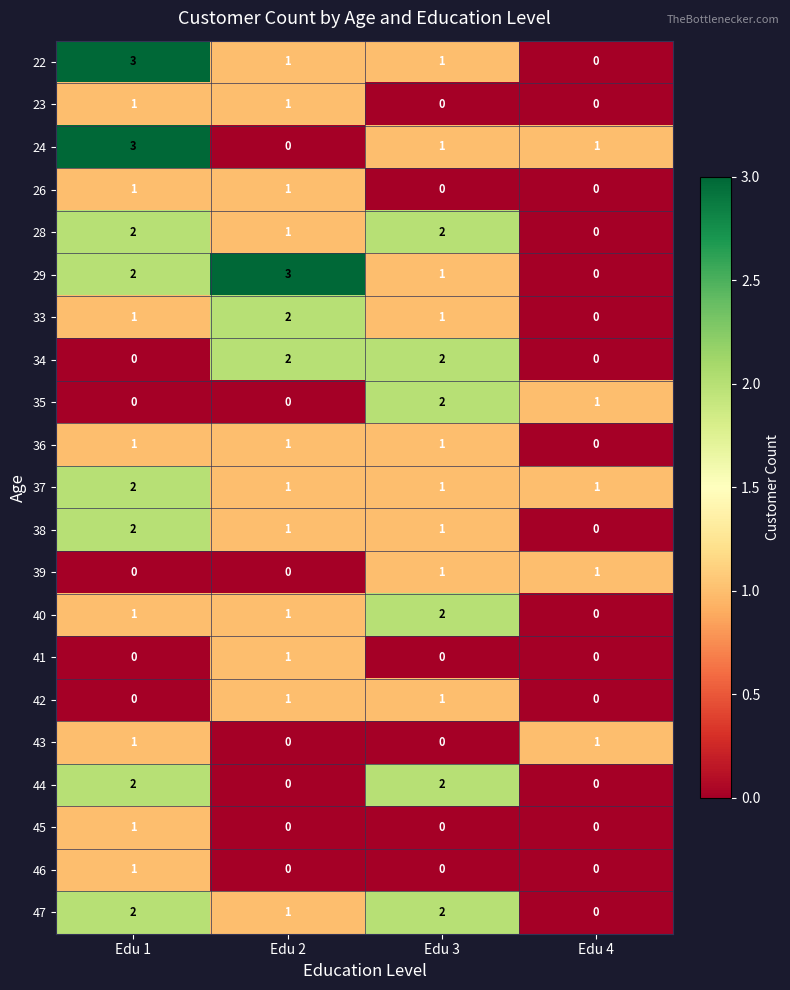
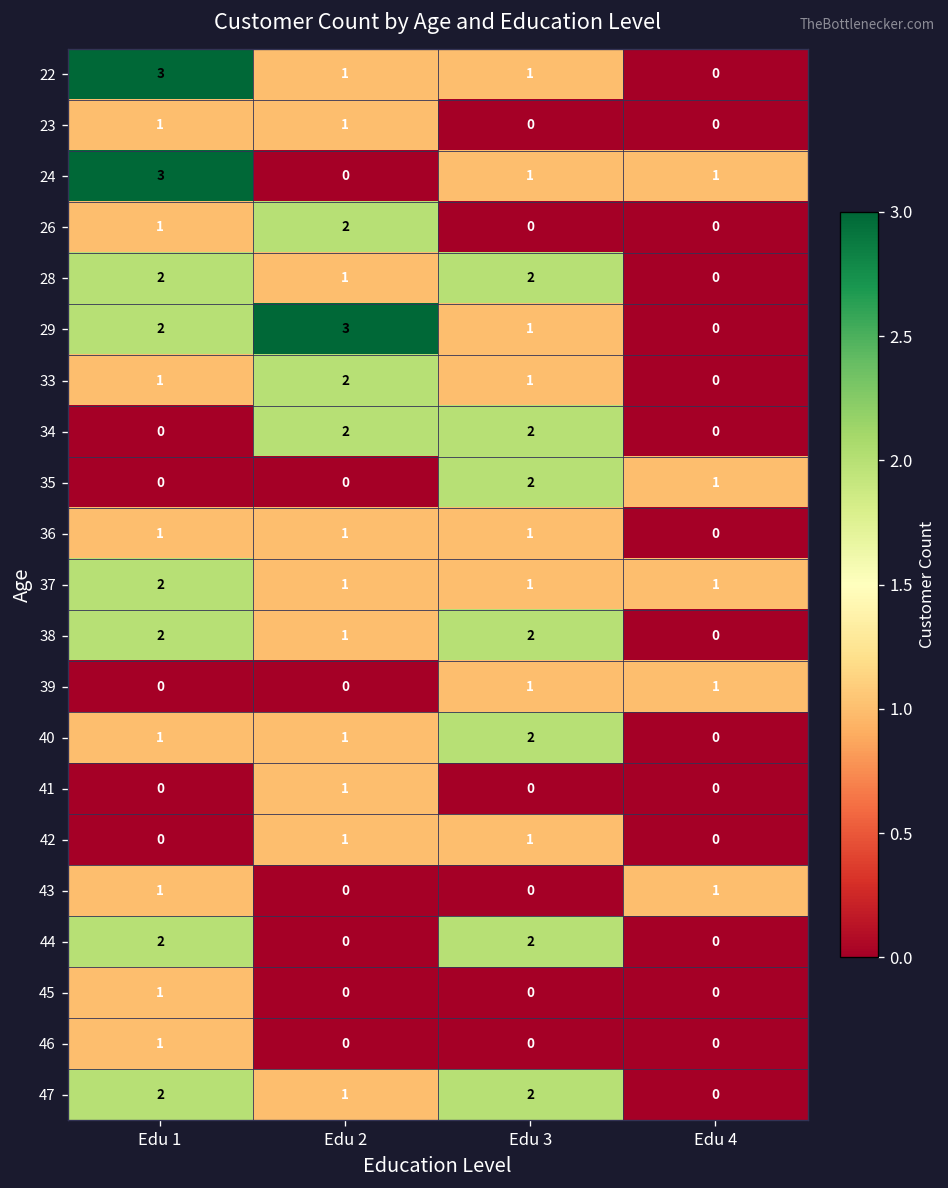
  {
    "22": {
      "Edu 1": 3,
      "Edu 2": 1,
      "Edu 3": 1,
      "Edu 4": 0
    },
    "23": {
      "Edu 1": 1,
      "Edu 2": 1,
      "Edu 3": 0,
      "Edu 4": 0
    },
    "24": {
      "Edu 1": 3,
      "Edu 2": 0,
      "Edu 3": 1,
      "Edu 4": 1
    },
    "26": {
      "Edu 1": 1,
-     "Edu 2": 1,
+     "Edu 2": 2,
      "Edu 3": 0,
      "Edu 4": 0
    },
    "28": {
      "Edu 1": 2,
      "Edu 2": 1,
      "Edu 3": 2,
      "Edu 4": 0
    },
    "29": {
      "Edu 1": 2,
      "Edu 2": 3,
      "Edu 3": 1,
      "Edu 4": 0
    },
    "33": {
      "Edu 1": 1,
      "Edu 2": 2,
      "Edu 3": 1,
      "Edu 4": 0
    },
    "34": {
      "Edu 1": 0,
      "Edu 2": 2,
      "Edu 3": 2,
      "Edu 4": 0
    },
    "35": {
      "Edu 1": 0,
      "Edu 2": 0,
      "Edu 3": 2,
      "Edu 4": 1
    },
    "36": {
      "Edu 1": 1,
      "Edu 2": 1,
      "Edu 3": 1,
      "Edu 4": 0
    },
    "37": {
      "Edu 1": 2,
      "Edu 2": 1,
      "Edu 3": 1,
      "Edu 4": 1
    },
    "38": {
      "Edu 1": 2,
      "Edu 2": 1,
-     "Edu 3": 1,
+     "Edu 3": 2,
      "Edu 4": 0
    },
    "39": {
      "Edu 1": 0,
      "Edu 2": 0,
      "Edu 3": 1,
      "Edu 4": 1
    },
    "40": {
      "Edu 1": 1,
      "Edu 2": 1,
      "Edu 3": 2,
      "Edu 4": 0
    },
    "41": {
      "Edu 1": 0,
      "Edu 2": 1,
      "Edu 3": 0,
      "Edu 4": 0
    },
    "42": {
      "Edu 1": 0,
      "Edu 2": 1,
      "Edu 3": 1,
      "Edu 4": 0
    },
    "43": {
      "Edu 1": 1,
      "Edu 2": 0,
      "Edu 3": 0,
      "Edu 4": 1
    },
    "44": {
      "Edu 1": 2,
      "Edu 2": 0,
      "Edu 3": 2,
      "Edu 4": 0
    },
    "45": {
      "Edu 1": 1,
      "Edu 2": 0,
      "Edu 3": 0,
      "Edu 4": 0
    },
    "46": {
      "Edu 1": 1,
      "Edu 2": 0,
      "Edu 3": 0,
      "Edu 4": 0
    },
    "47": {
      "Edu 1": 2,
      "Edu 2": 1,
      "Edu 3": 2,
      "Edu 4": 0
    }
  }
